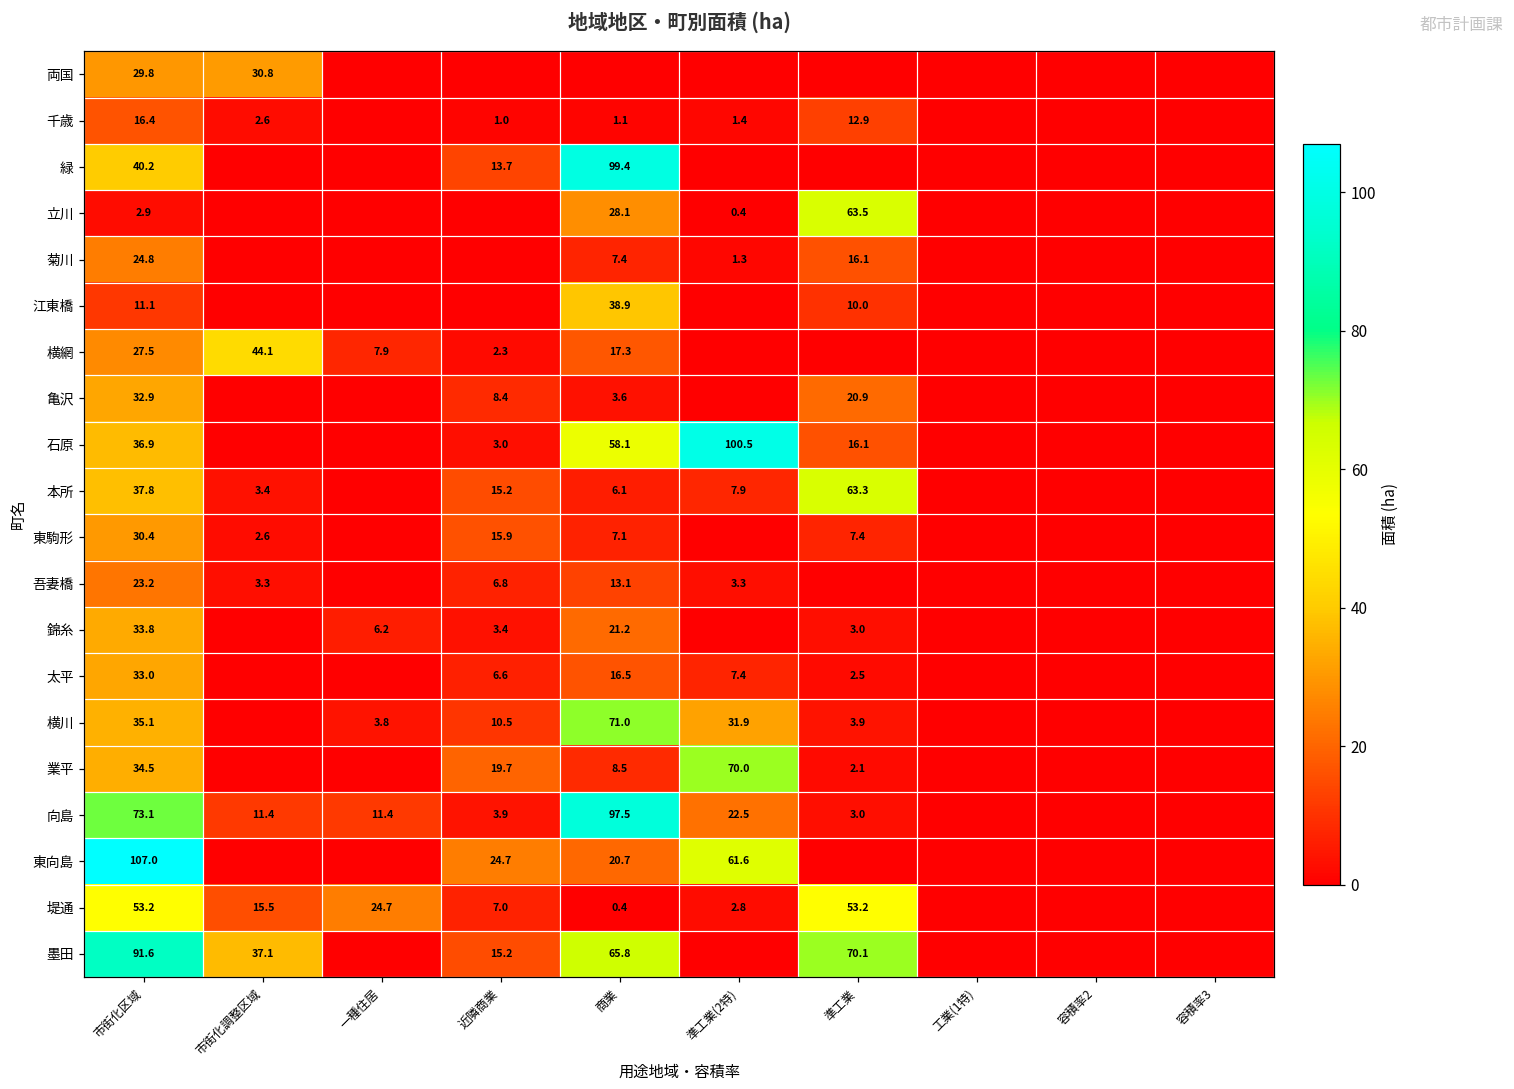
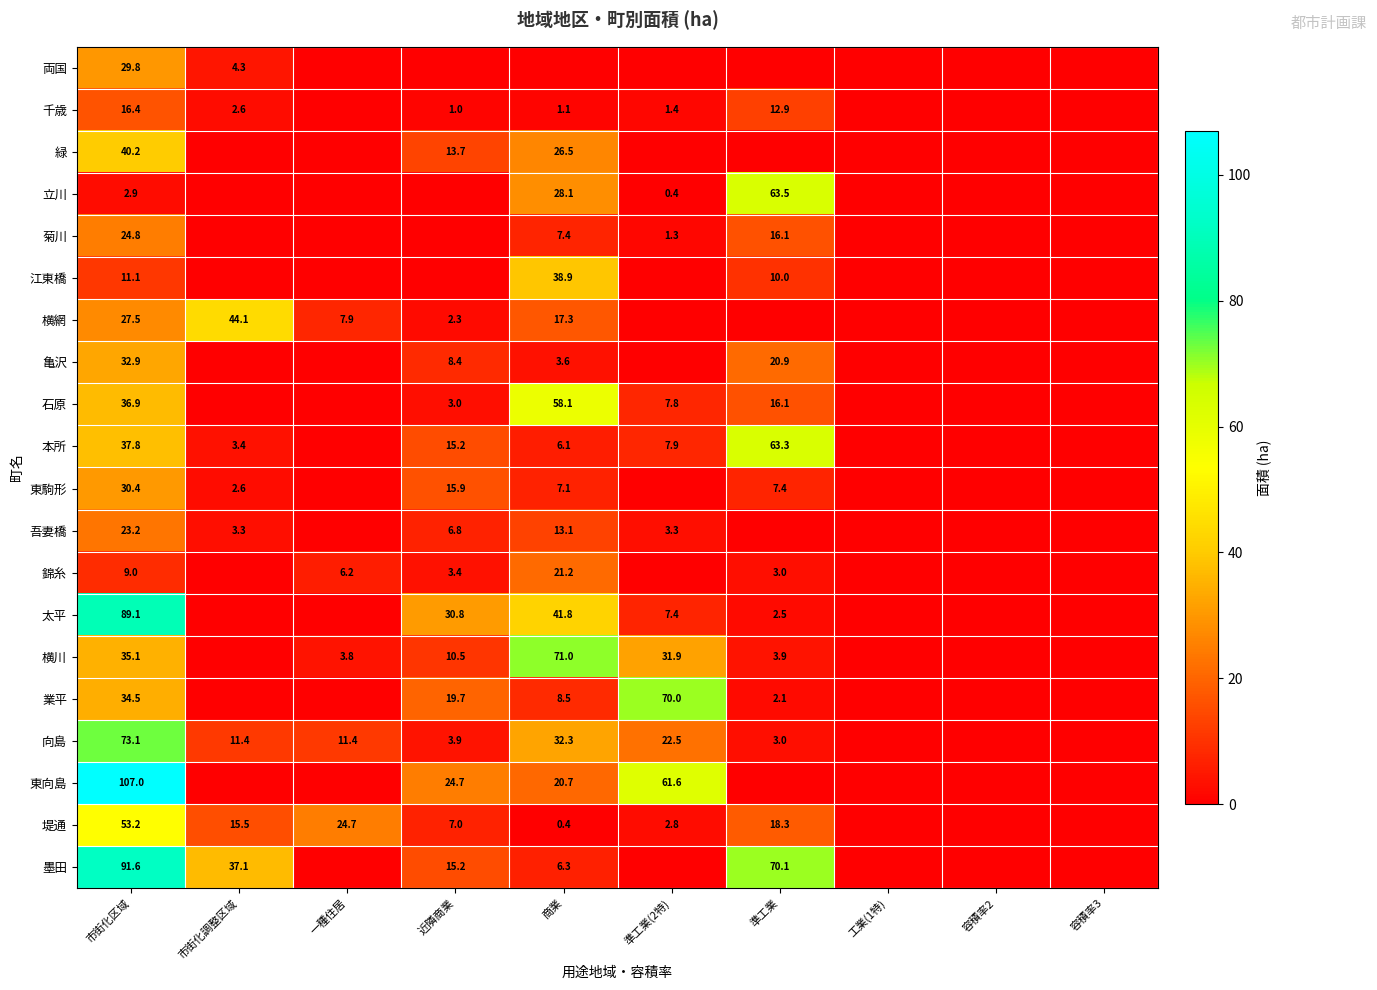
  {
    "両国": {
      "市街化区域": 29.8,
-     "市街化調整区域": 30.8
+     "市街化調整区域": 4.3
    },
    "千歳": {
      "市街化区域": 16.4,
      "市街化調整区域": 2.6,
      "近隣商業": 1.0,
      "商業": 1.1,
      "準工業(2特)": 1.4,
      "準工業": 12.9
    },
    "緑": {
      "市街化区域": 40.2,
      "近隣商業": 13.7,
-     "商業": 99.4
+     "商業": 26.5
    },
    "立川": {
      "市街化区域": 2.9,
      "商業": 28.1,
      "準工業(2特)": 0.4,
      "準工業": 63.5
    },
    "菊川": {
      "市街化区域": 24.8,
      "商業": 7.4,
      "準工業(2特)": 1.3,
      "準工業": 16.1
    },
    "江東橋": {
      "市街化区域": 11.1,
      "商業": 38.9,
      "準工業": 10.0
    },
    "横網": {
      "市街化区域": 27.5,
      "市街化調整区域": 44.1,
      "一種住居": 7.9,
      "近隣商業": 2.3,
      "商業": 17.3
    },
    "亀沢": {
      "市街化区域": 32.9,
      "近隣商業": 8.4,
      "商業": 3.6,
      "準工業": 20.9
    },
    "石原": {
      "市街化区域": 36.9,
      "近隣商業": 3.0,
      "商業": 58.1,
-     "準工業(2特)": 100.5,
+     "準工業(2特)": 7.8,
      "準工業": 16.1
    },
    "本所": {
      "市街化区域": 37.8,
      "市街化調整区域": 3.4,
      "近隣商業": 15.2,
      "商業": 6.1,
      "準工業(2特)": 7.9,
      "準工業": 63.3
    },
    "東駒形": {
      "市街化区域": 30.4,
      "市街化調整区域": 2.6,
      "近隣商業": 15.9,
      "商業": 7.1,
      "準工業": 7.4
    },
    "吾妻橋": {
      "市街化区域": 23.2,
      "市街化調整区域": 3.3,
      "近隣商業": 6.8,
      "商業": 13.1,
      "準工業(2特)": 3.3
    },
    "錦糸": {
-     "市街化区域": 33.8,
+     "市街化区域": 9.0,
      "一種住居": 6.2,
      "近隣商業": 3.4,
      "商業": 21.2,
      "準工業": 3.0
    },
    "太平": {
-     "市街化区域": 33.0,
-     "近隣商業": 6.6,
-     "商業": 16.5,
+     "市街化区域": 89.1,
+     "近隣商業": 30.8,
+     "商業": 41.8,
      "準工業(2特)": 7.4,
      "準工業": 2.5
    },
    "横川": {
      "市街化区域": 35.1,
      "一種住居": 3.8,
      "近隣商業": 10.5,
      "商業": 71.0,
      "準工業(2特)": 31.9,
      "準工業": 3.9
    },
    "業平": {
      "市街化区域": 34.5,
      "近隣商業": 19.7,
      "商業": 8.5,
      "準工業(2特)": 70.0,
      "準工業": 2.1
    },
    "向島": {
      "市街化区域": 73.1,
      "市街化調整区域": 11.4,
      "一種住居": 11.4,
      "近隣商業": 3.9,
-     "商業": 97.5,
+     "商業": 32.3,
      "準工業(2特)": 22.5,
      "準工業": 3.0
    },
    "東向島": {
      "市街化区域": 107.0,
      "近隣商業": 24.7,
      "商業": 20.7,
      "準工業(2特)": 61.6
    },
    "堤通": {
      "市街化区域": 53.2,
      "市街化調整区域": 15.5,
      "一種住居": 24.7,
      "近隣商業": 7.0,
      "商業": 0.4,
      "準工業(2特)": 2.8,
-     "準工業": 53.2
+     "準工業": 18.3
    },
    "墨田": {
      "市街化区域": 91.6,
      "市街化調整区域": 37.1,
      "近隣商業": 15.2,
-     "商業": 65.8,
+     "商業": 6.3,
      "準工業": 70.1
    }
  }
